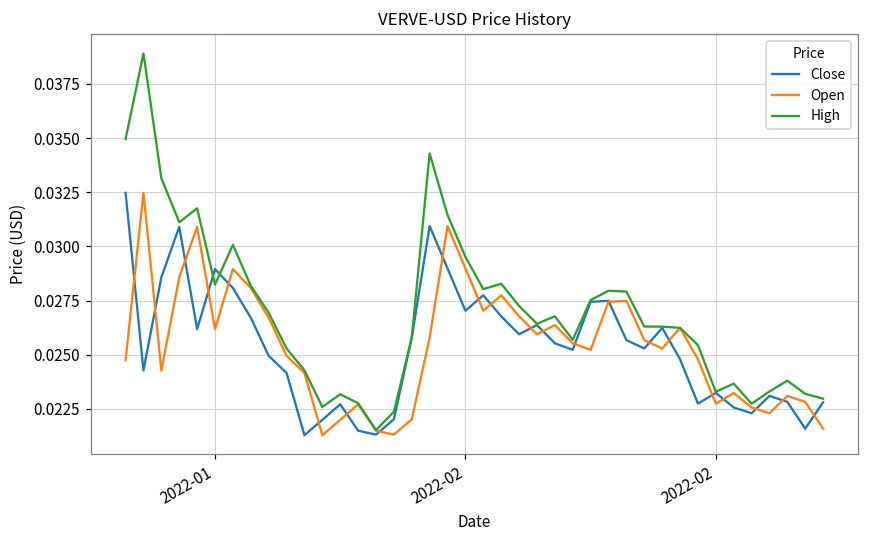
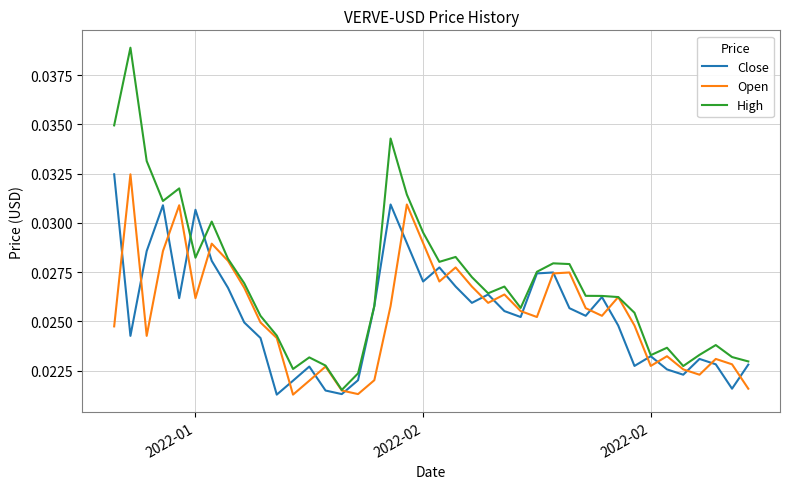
  {
    "Close": {
-     "2022-01": 0.0290
+     "2022-01": 0.0307
    },
    "Open": {
      "2022-01": 0.0262
    },
    "High": {
      "2022-01": 0.0282
    }
  }
